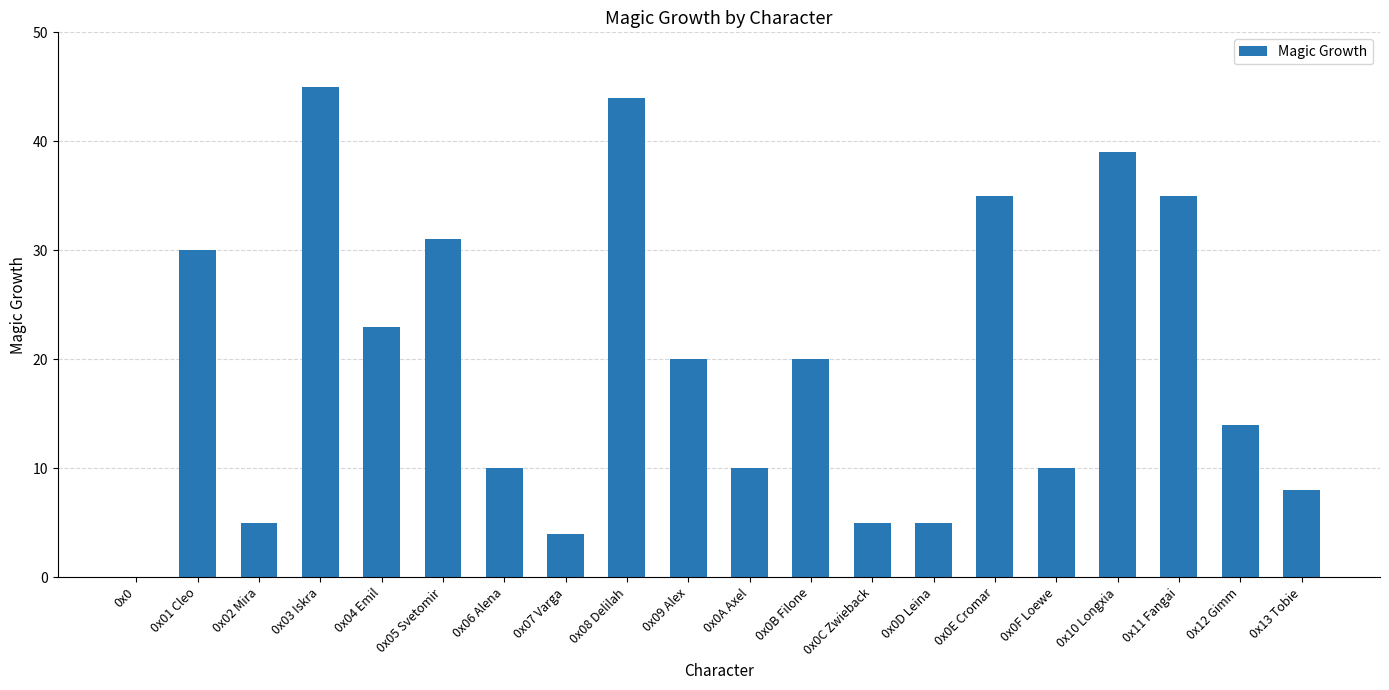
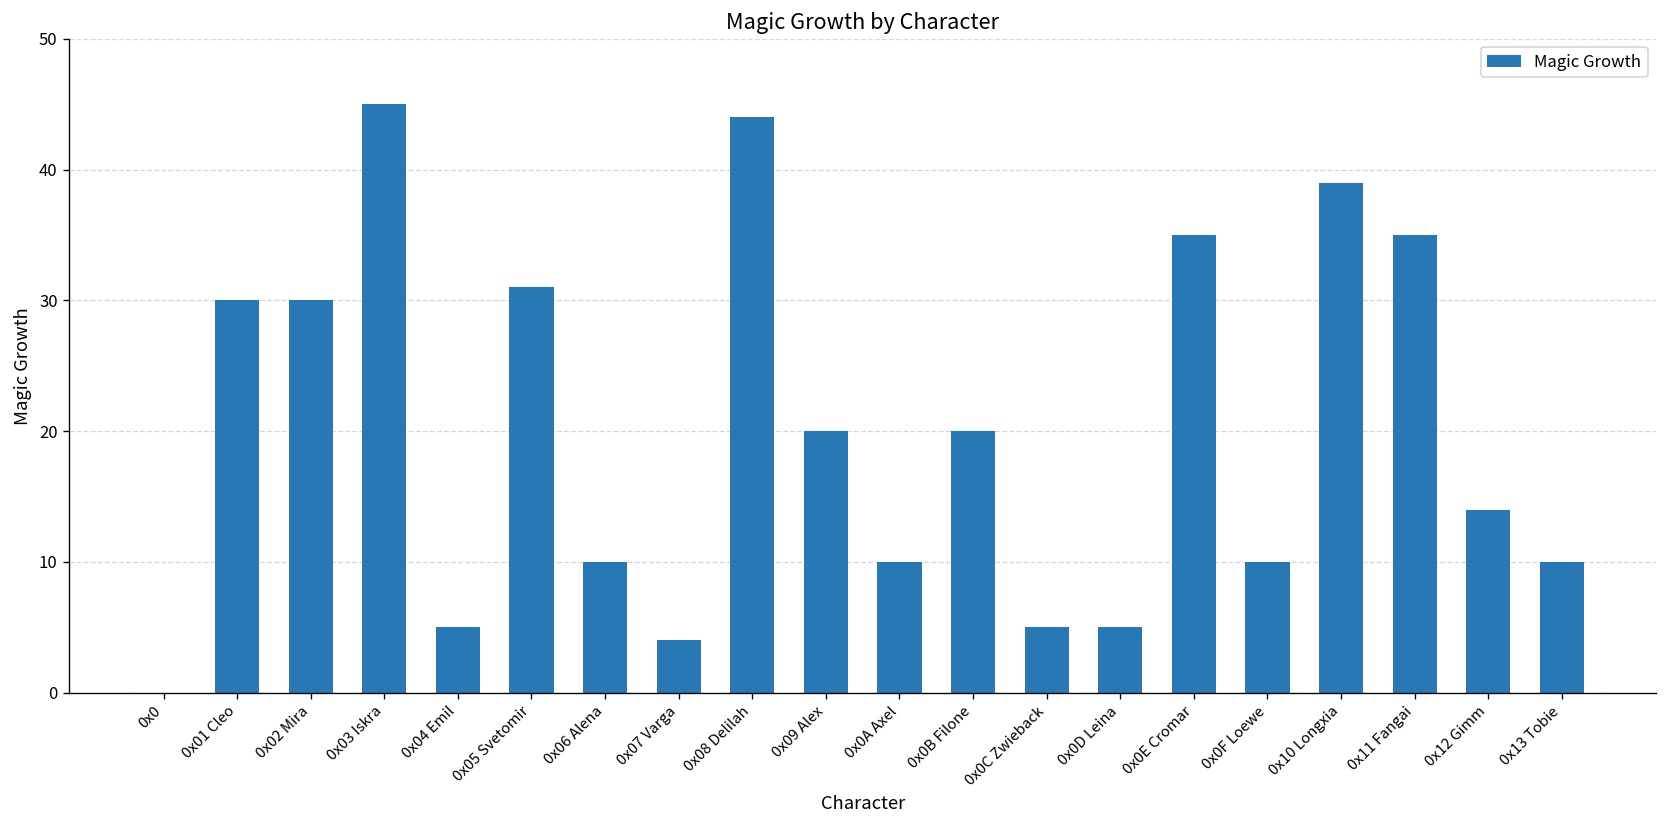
  {
    "0x0": 0,
    "0x01 Cleo": 30,
-   "0x02 Mira": 5,
+   "0x02 Mira": 30,
    "0x03 Iskra": 45,
-   "0x04 Emil": 23,
+   "0x04 Emil": 5,
    "0x05 Svetomir": 31,
    "0x06 Alena": 10,
    "0x07 Varga": 4,
    "0x08 Delilah": 44,
    "0x09 Alex": 20,
    "0x0A Axel": 10,
    "0x0B Filone": 20,
    "0x0C Zwieback": 5,
    "0x0D Leina": 5,
    "0x0E Cromar": 35,
    "0x0F Loewe": 10,
    "0x10 Longxia": 39,
    "0x11 Fangai": 35,
    "0x12 Gimm": 14,
-   "0x13 Tobie": 8
+   "0x13 Tobie": 10
  }
